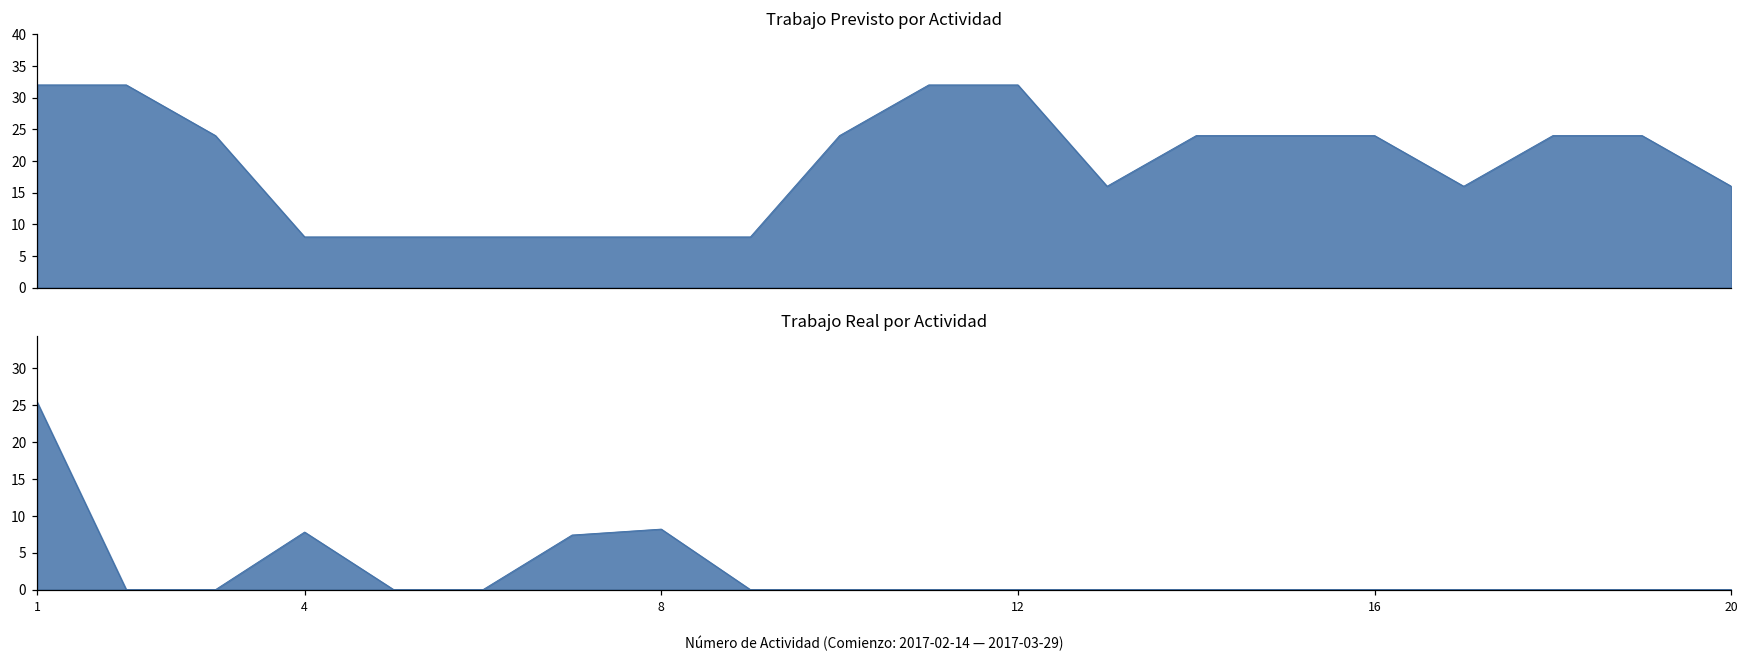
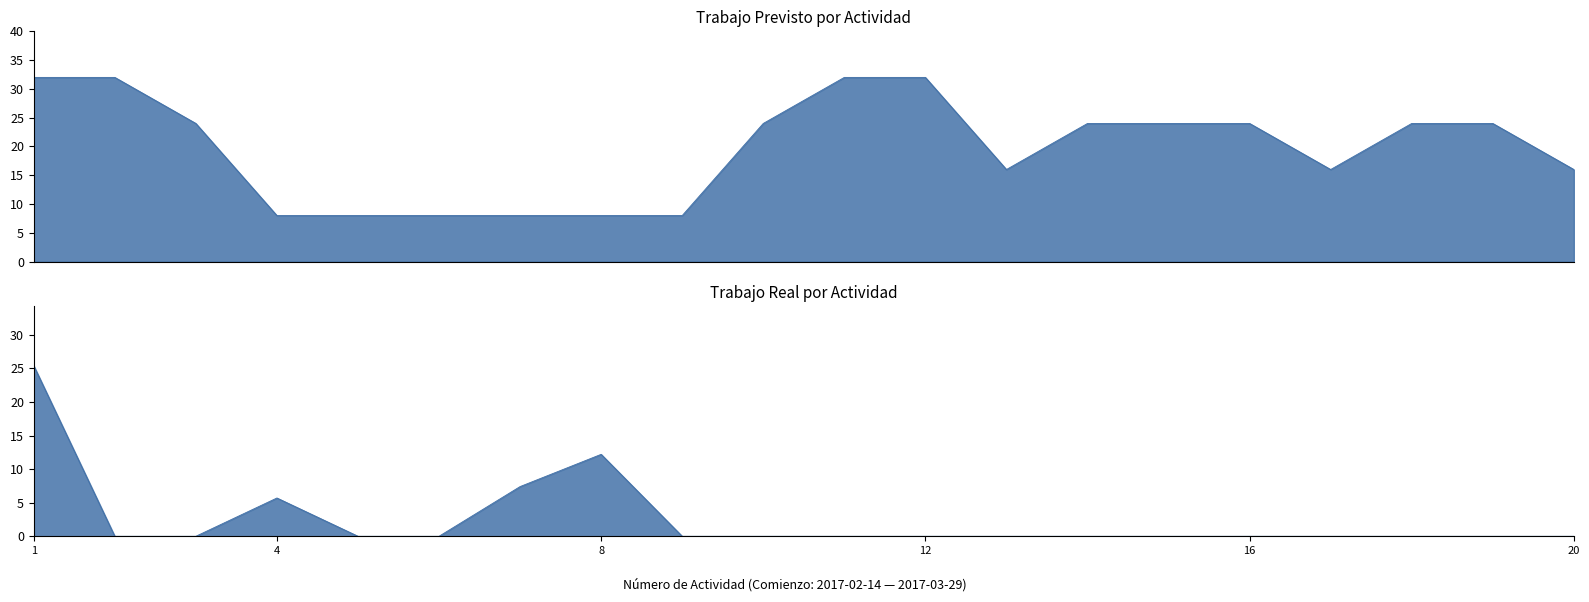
  {
    "Trabajo Real por Actividad": {
      "1": 25,
-     "4": 8,
-     "8": 8,
+     "4": 6,
+     "8": 12,
      "12": 0,
      "16": 0,
      "20": 0
    }
  }
